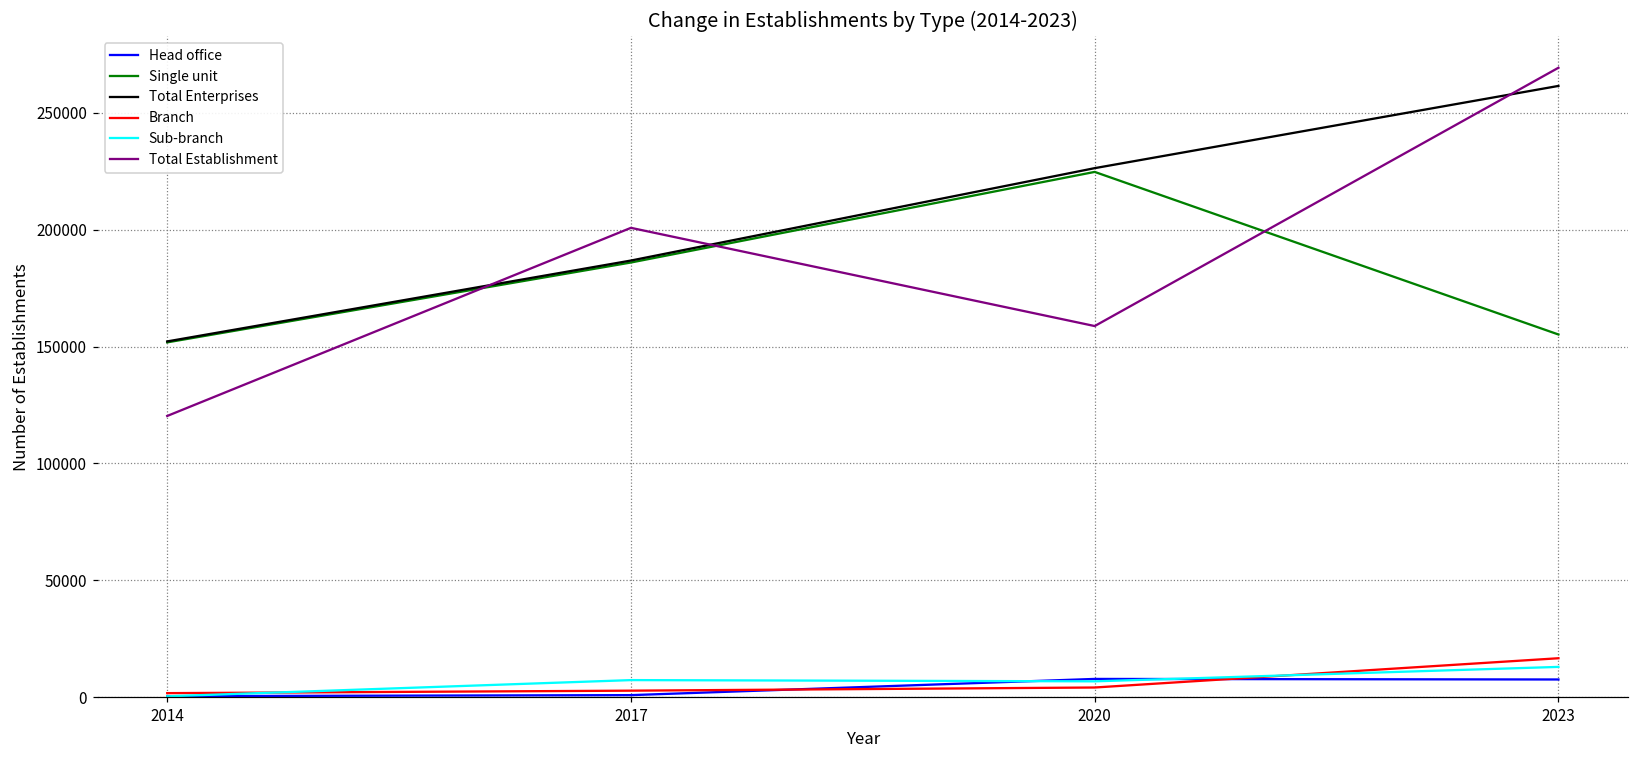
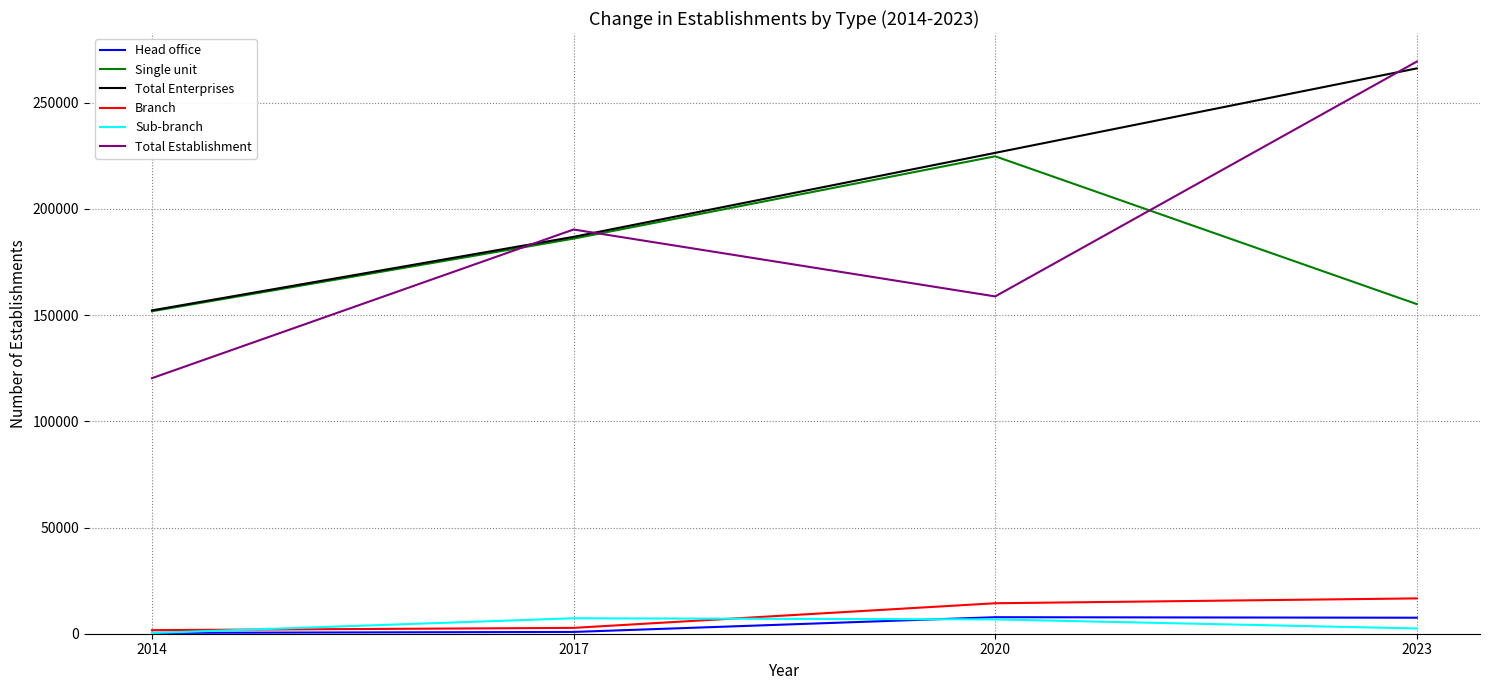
  {
    "Head office": {
      "2017": 1000,
      "2023": 8000
    },
    "Single unit": {
      "2020": 225000,
      "2023": 155000
    },
    "Total Enterprises": {
      "2020": 226000,
-     "2023": 262000
+     "2023": 266000
    },
    "Branch": {
      "2014": 2000,
      "2017": 3000,
-     "2020": 4000,
+     "2020": 14000,
      "2023": 17000
    },
    "Sub-branch": {
      "2017": 7000,
-     "2023": 13000
+     "2023": 2000
    },
    "Total Establishment": {
      "2014": 120000,
-     "2017": 201000,
+     "2017": 190000,
      "2020": 159000,
      "2023": 269000
    }
  }
